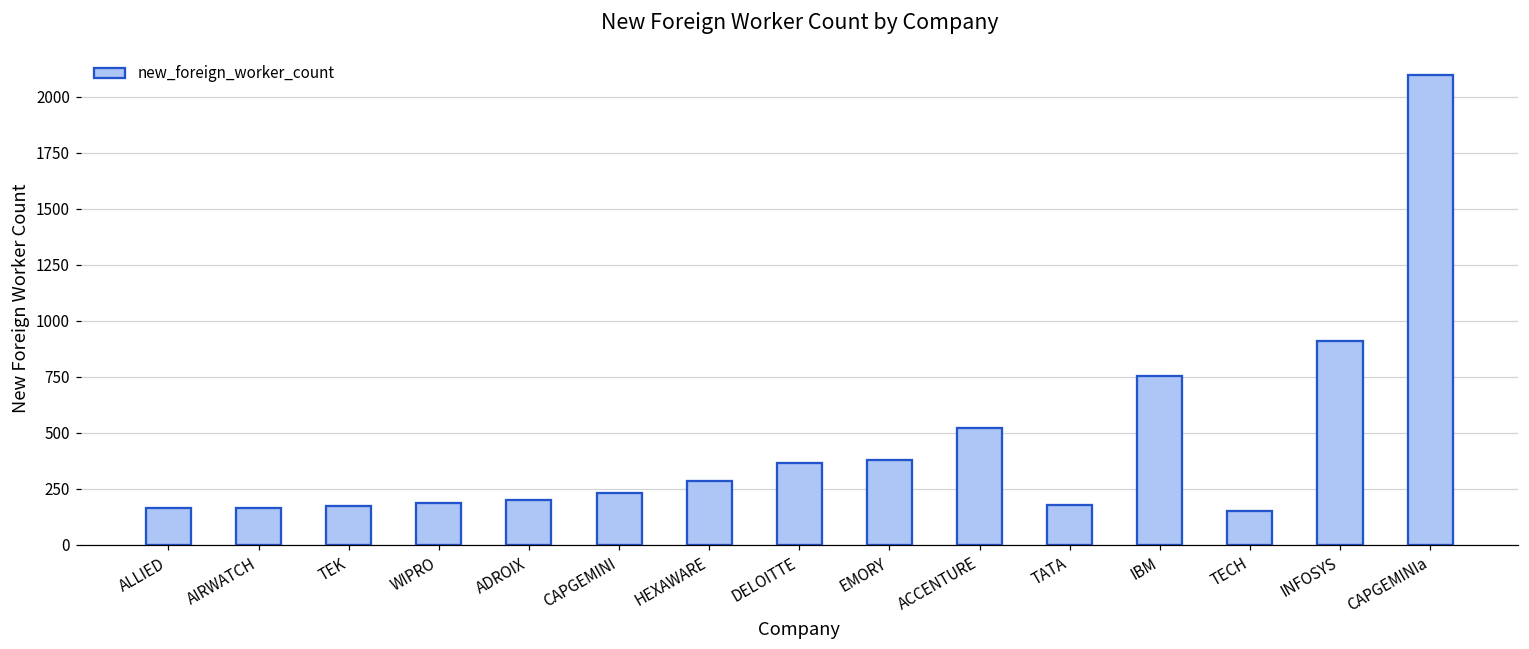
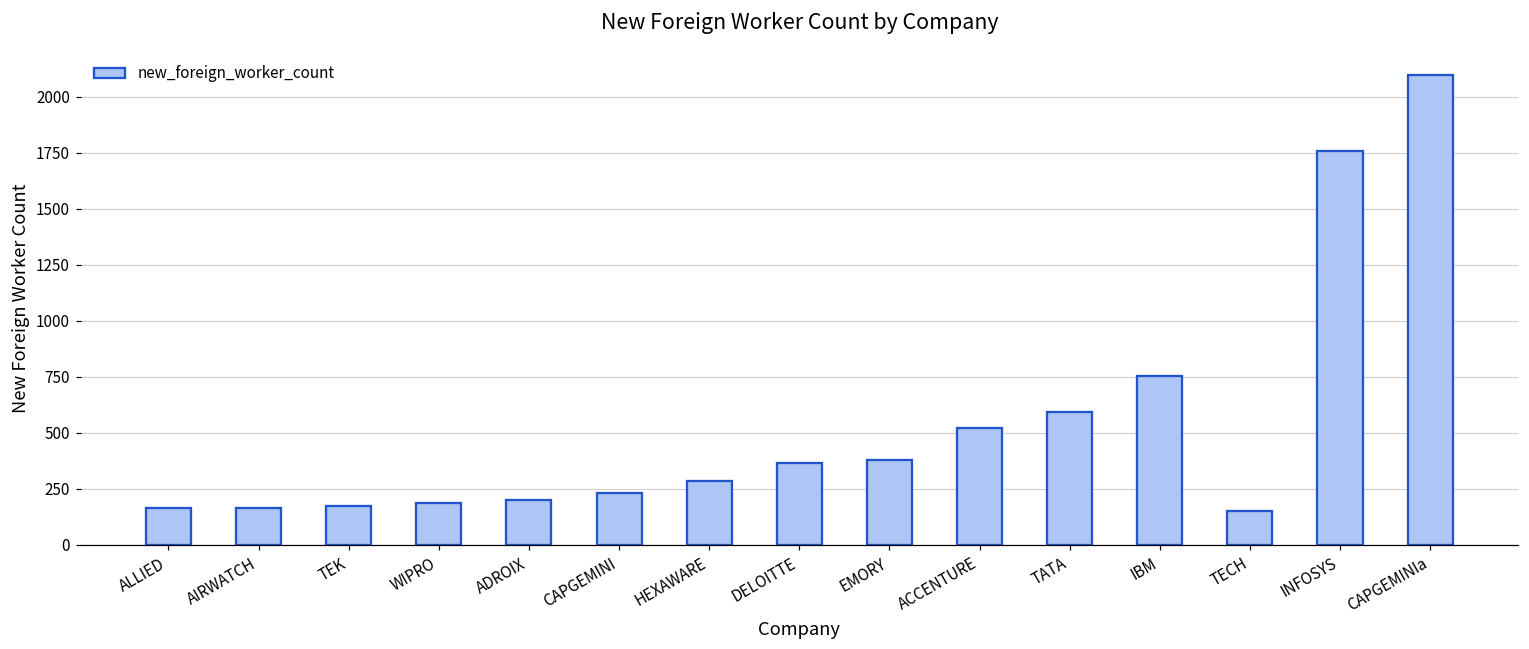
  {
    "ALLIED": 160,
    "AIRWATCH": 170,
    "TEK": 170,
    "WIPRO": 190,
    "ADROIX": 200,
    "CAPGEMINI": 230,
    "HEXAWARE": 290,
    "DELOITTE": 370,
    "EMORY": 380,
    "ACCENTURE": 520,
-   "TATA": 180,
+   "TATA": 590,
    "IBM": 750,
    "TECH": 150,
-   "INFOSYS": 910,
+   "INFOSYS": 1760,
    "CAPGEMINIa": 2100
  }
